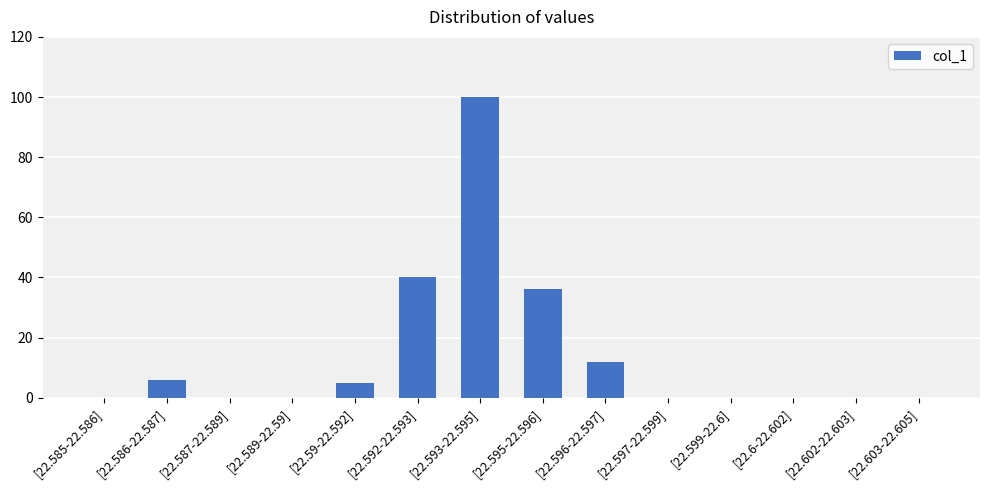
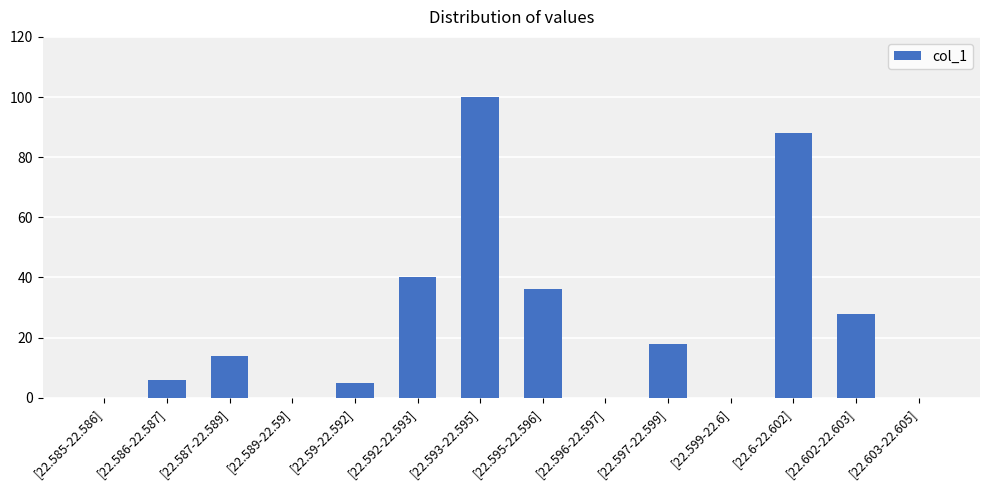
  {
    "[22.585-22.586]": 0,
    "[22.586-22.587]": 6,
-   "[22.587-22.589]": 0,
+   "[22.587-22.589]": 14,
    "[22.589-22.59]": 0,
    "[22.59-22.592]": 5,
    "[22.592-22.593]": 40,
    "[22.593-22.595]": 100,
    "[22.595-22.596]": 36,
-   "[22.596-22.597]": 12,
-   "[22.597-22.599]": 0,
+   "[22.596-22.597]": 0,
+   "[22.597-22.599]": 18,
    "[22.599-22.6]": 0,
-   "[22.6-22.602]": 0,
-   "[22.602-22.603]": 0,
+   "[22.6-22.602]": 88,
+   "[22.602-22.603]": 28,
    "[22.603-22.605]": 0
  }
